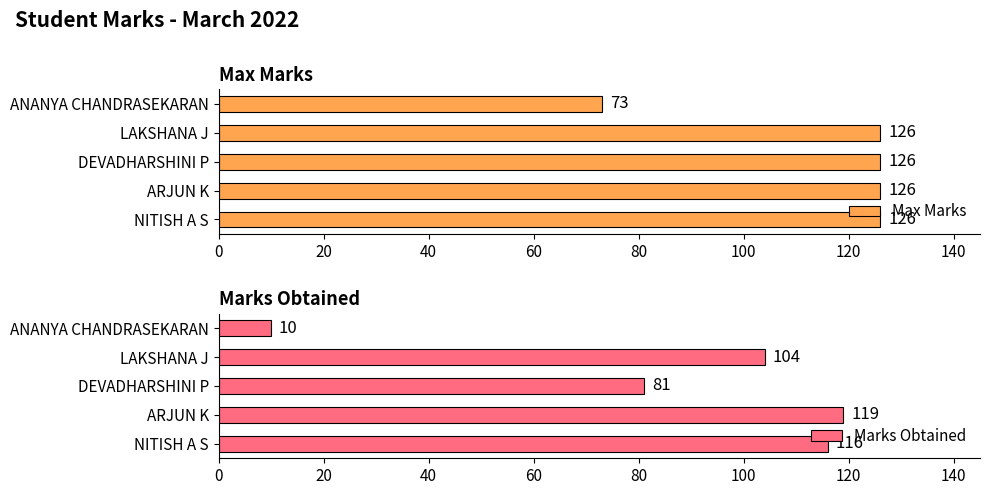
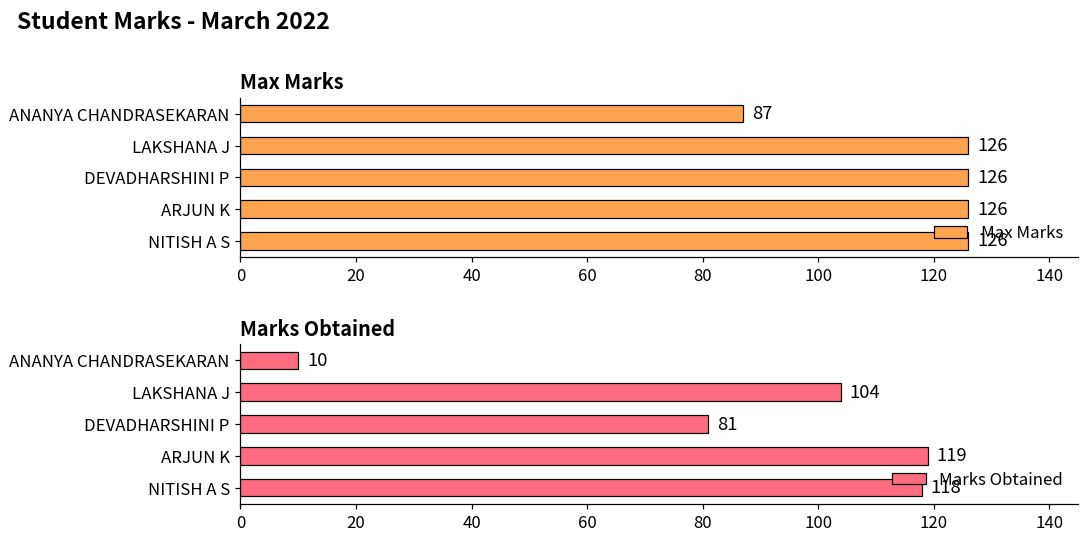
  {
    "Max Marks": {
-     "ANANYA CHANDRASEKARAN": 73,
+     "ANANYA CHANDRASEKARAN": 87,
      "LAKSHANA J": 126,
      "DEVADHARSHINI P": 126,
      "ARJUN K": 126,
      "NITISH A S": 126
    },
    "Marks Obtained": {
      "ANANYA CHANDRASEKARAN": 10,
      "LAKSHANA J": 104,
      "DEVADHARSHINI P": 81,
      "ARJUN K": 119,
-     "NITISH A S": 116
+     "NITISH A S": 118
    }
  }
